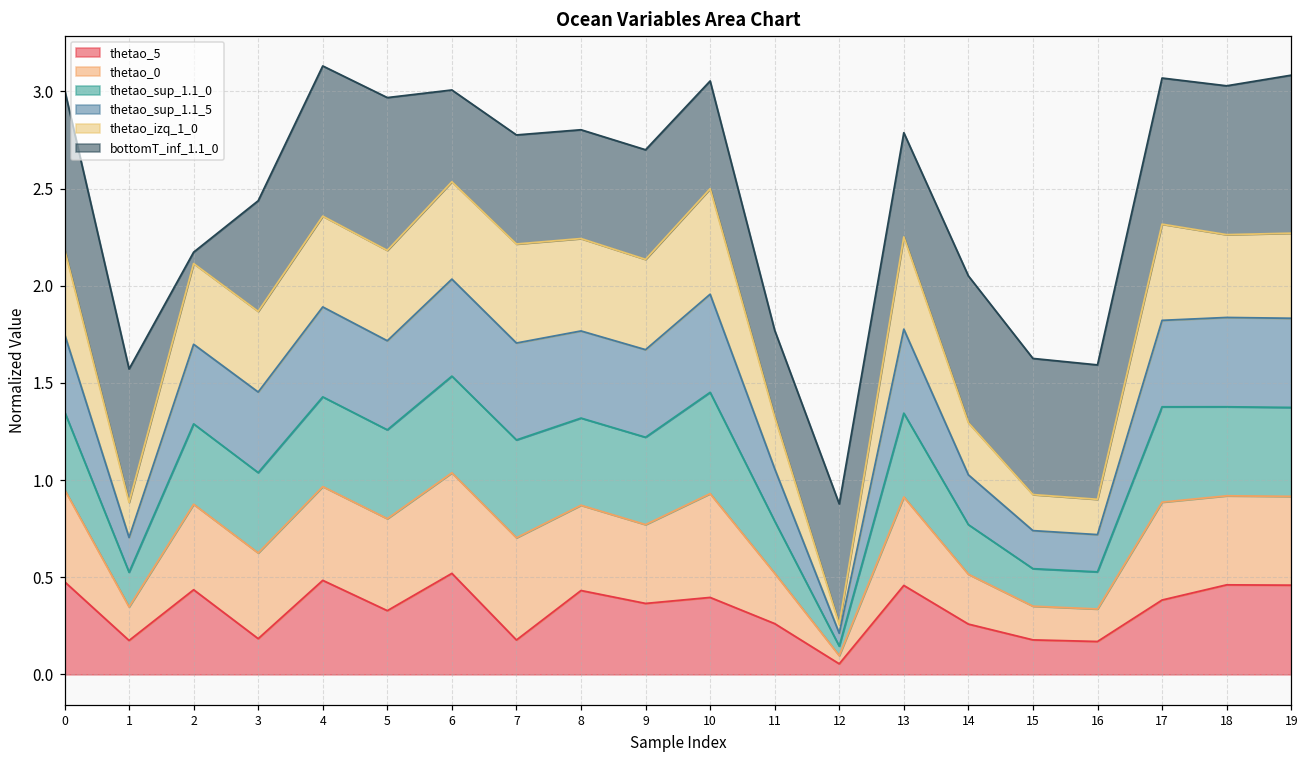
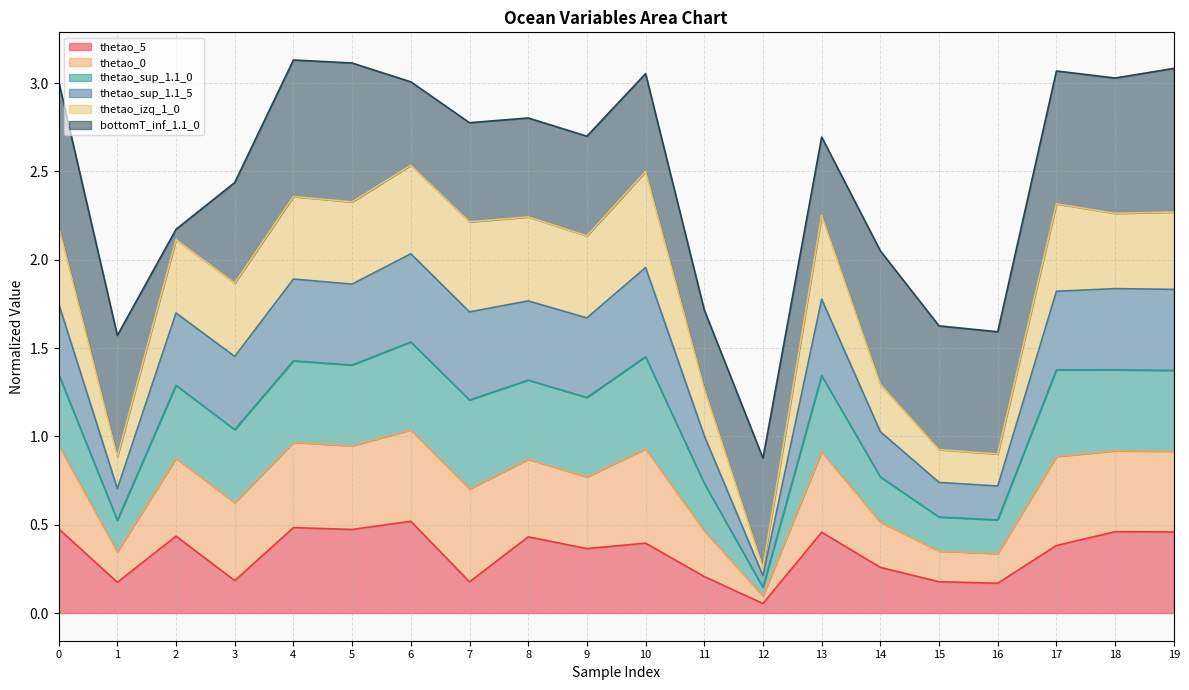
  {
    "thetao_5": {
      "0": 0.48,
      "1": 0.17,
      "2": 0.44,
      "3": 0.18,
      "4": 0.48,
-     "5": 0.33,
+     "5": 0.47,
      "6": 0.52,
      "7": 0.18,
      "8": 0.43,
      "9": 0.36,
      "10": 0.40,
-     "11": 0.26,
+     "11": 0.21,
      "12": 0.05,
      "13": 0.46,
      "14": 0.26,
      "15": 0.18,
      "16": 0.17,
      "17": 0.38,
      "18": 0.46,
      "19": 0.46
    },
    "bottomT_inf_1.1_0": {
      "0": 0.82,
      "1": 0.69,
      "2": 0.06,
      "3": 0.57,
      "4": 0.77,
      "5": 0.79,
      "6": 0.47,
      "7": 0.56,
      "8": 0.56,
      "9": 0.56,
      "10": 0.55,
      "11": 0.45,
      "12": 0.62,
-     "13": 0.54,
+     "13": 0.44,
      "14": 0.76,
      "15": 0.70,
      "16": 0.69,
      "17": 0.75,
      "18": 0.77,
      "19": 0.81
    }
  }
